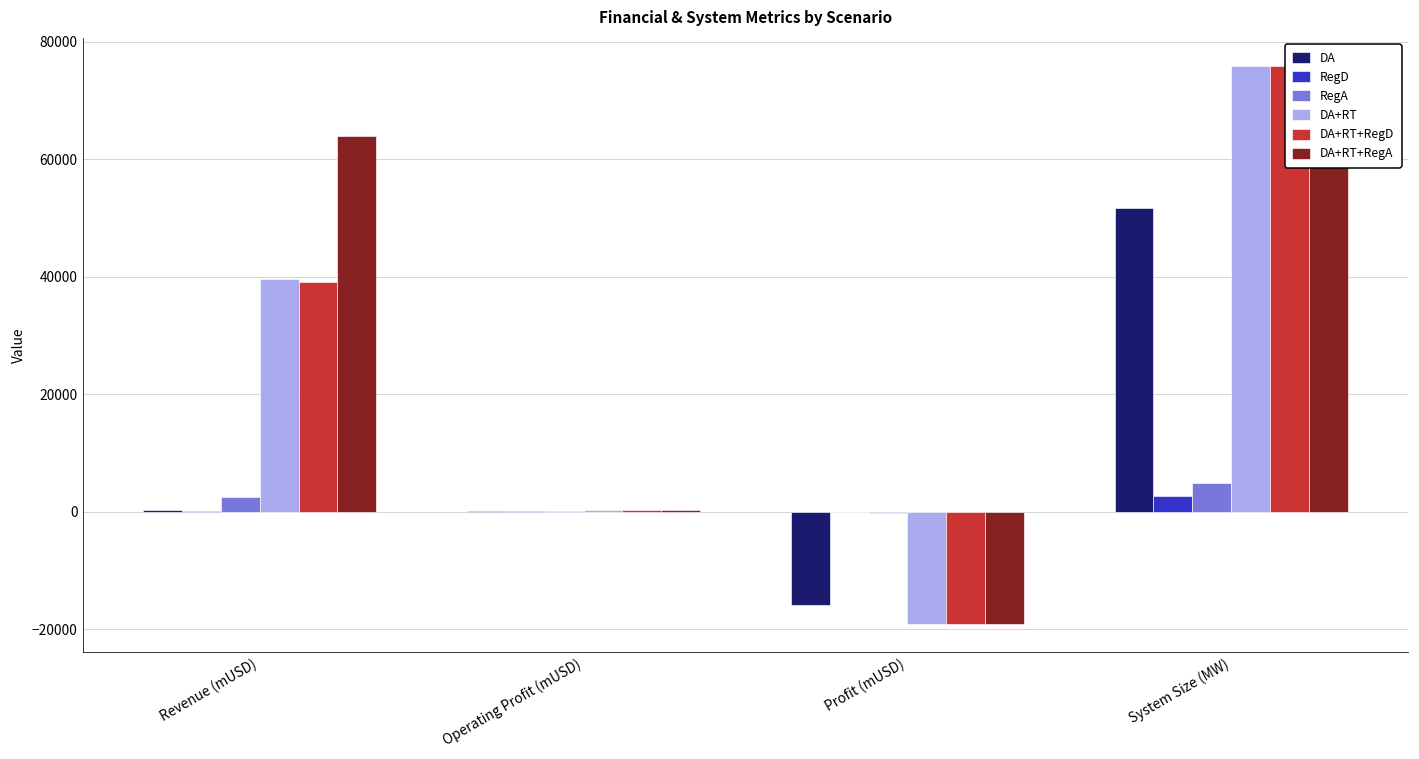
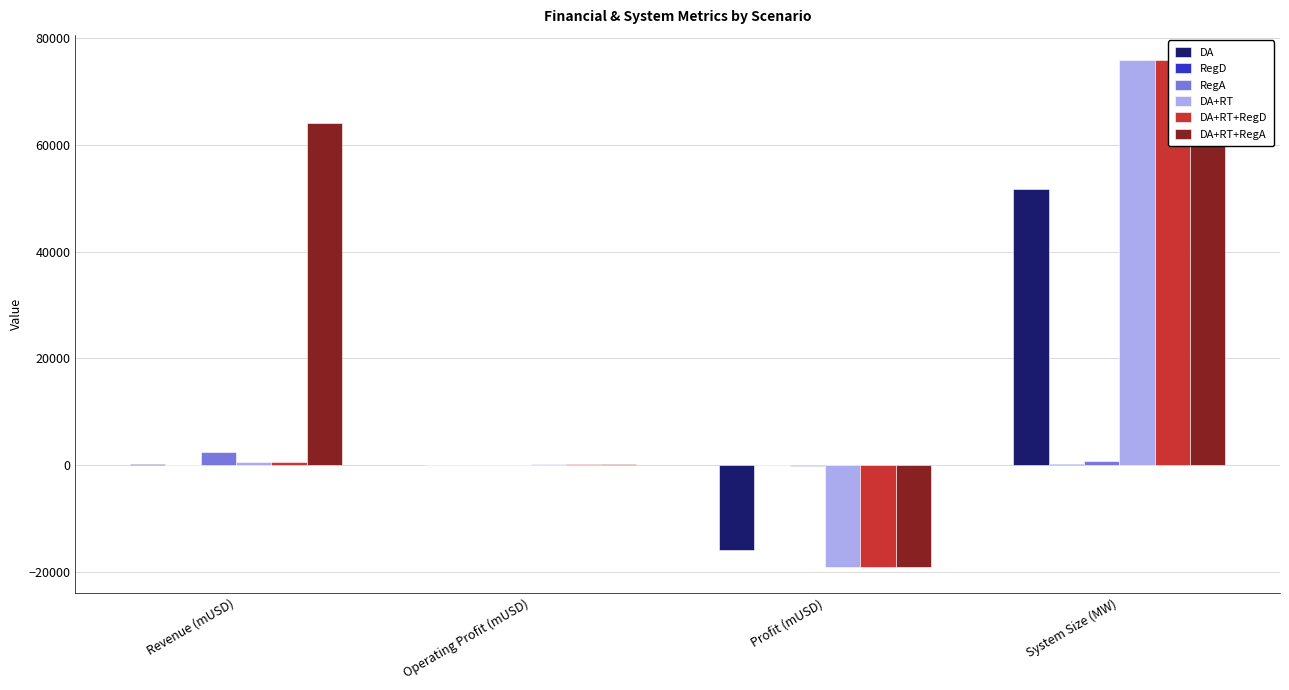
  {
    "DA": {
      "Profit (mUSD)": -16000,
      "System Size (MW)": 52000
    },
    "RegD": {
      "Profit (mUSD)": 0,
-     "System Size (MW)": 3000
+     "System Size (MW)": 0
    },
    "RegA": {
      "Revenue (mUSD)": 3000,
-     "System Size (MW)": 5000
+     "System Size (MW)": 1000
    },
    "DA+RT": {
-     "Revenue (mUSD)": 40000,
+     "Revenue (mUSD)": 1000,
      "Profit (mUSD)": -19000,
      "System Size (MW)": 76000
    },
    "DA+RT+RegD": {
-     "Revenue (mUSD)": 39000,
+     "Revenue (mUSD)": 1000,
      "Profit (mUSD)": -19000
    },
    "DA+RT+RegA": {
      "Revenue (mUSD)": 64000,
      "Profit (mUSD)": -19000
    }
  }
